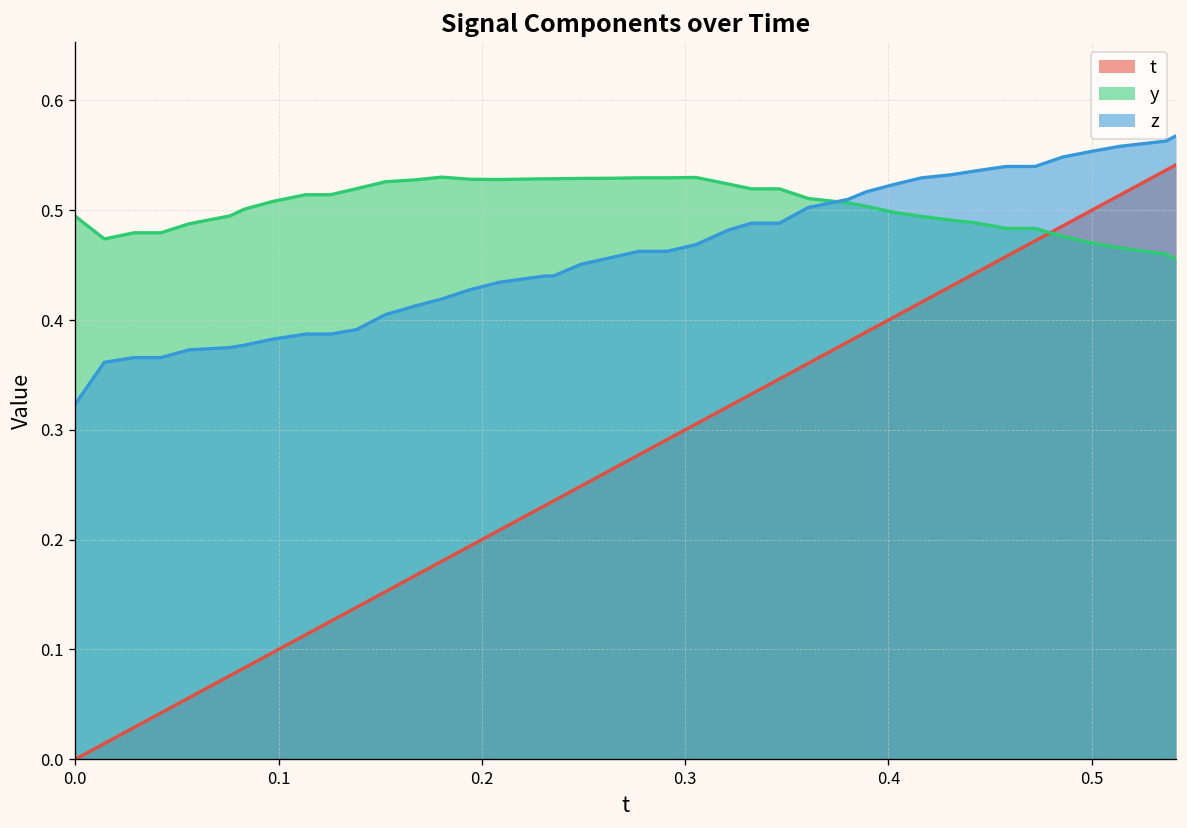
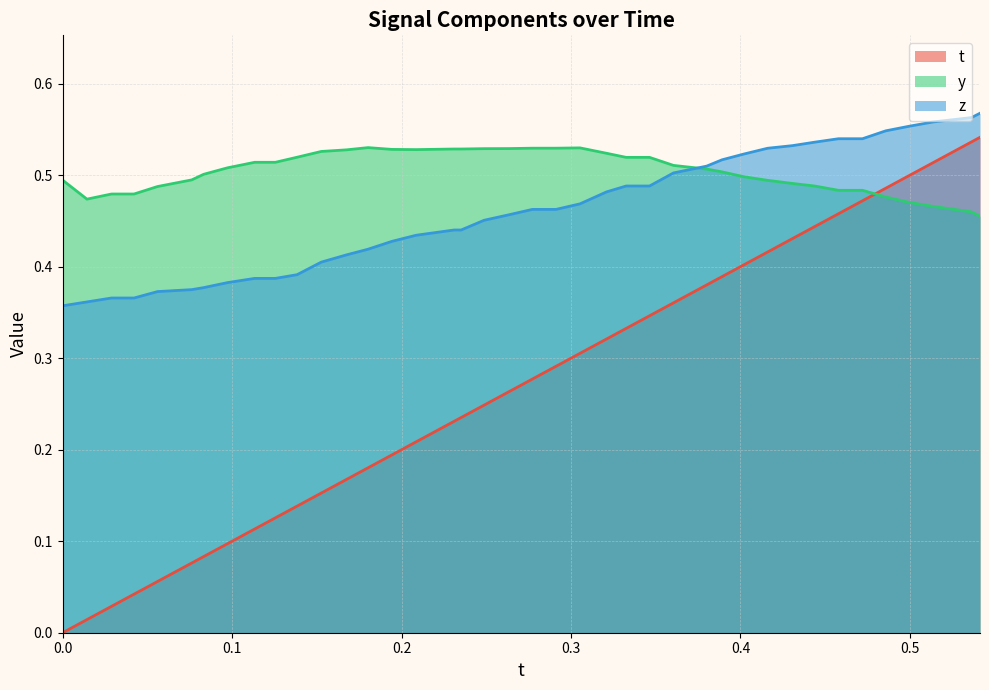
  {
    "t": {
      "0.0": 0.00
    },
    "y": {
      "0.0": 0.49
    },
    "z": {
-     "0.0": 0.32
+     "0.0": 0.36
    }
  }
